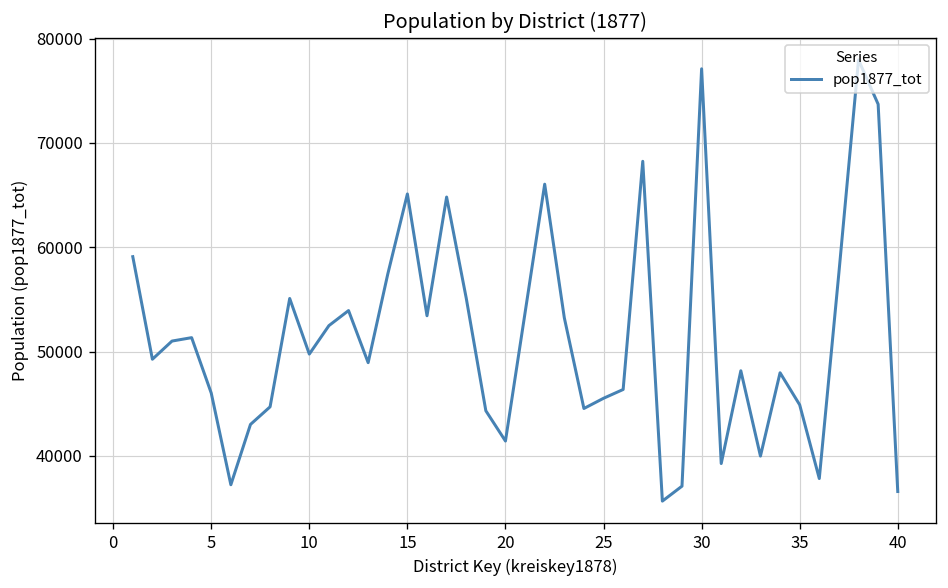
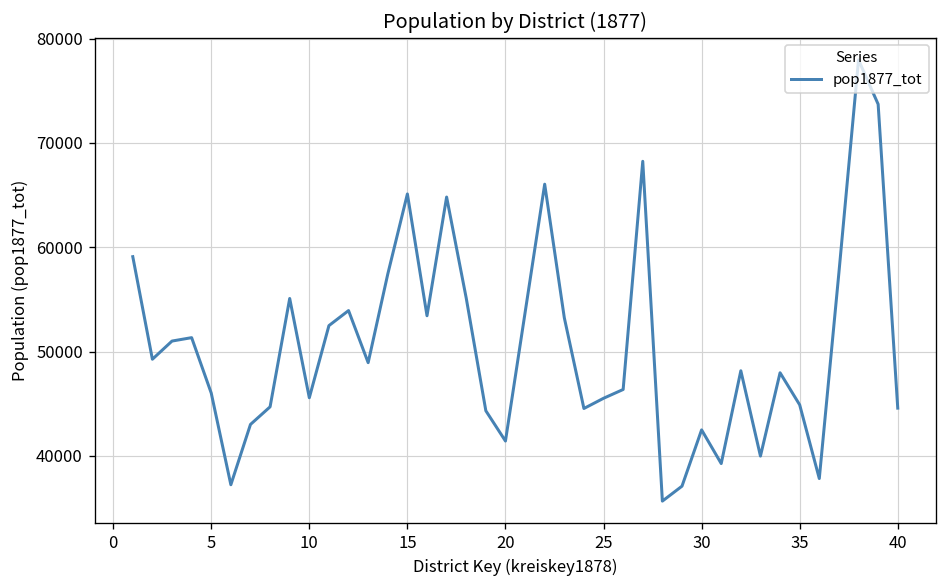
  {
    "5": 46000,
-   "10": 50000,
+   "10": 46000,
    "15": 65000,
    "20": 41000,
    "25": 46000,
-   "30": 77000,
+   "30": 43000,
    "35": 45000,
-   "40": 37000
+   "40": 45000
  }
